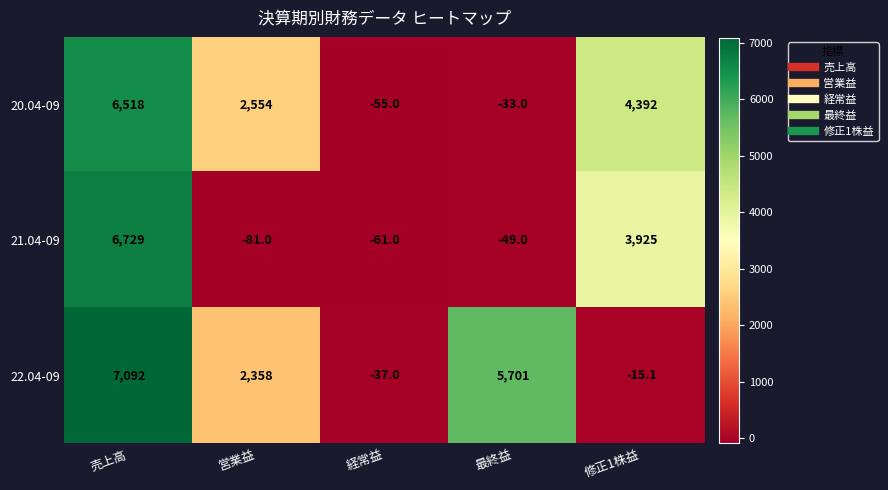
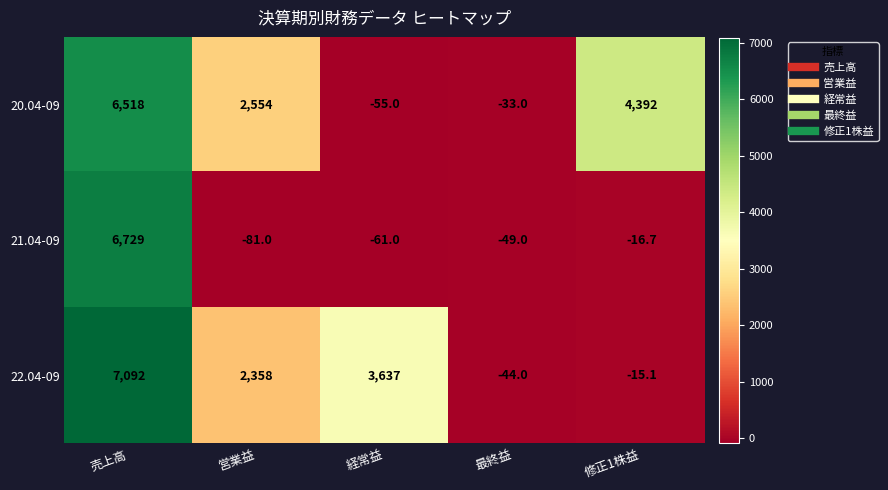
  {
    "20.04-09": {
      "売上高": "6,518",
      "営業益": "2,554",
      "経常益": "-55.0",
      "最終益": "-33.0",
      "修正1株益": "4,392"
    },
    "21.04-09": {
      "売上高": "6,729",
      "営業益": "-81.0",
      "経常益": "-61.0",
      "最終益": "-49.0",
-     "修正1株益": "3,925"
+     "修正1株益": "-16.7"
    },
    "22.04-09": {
      "売上高": "7,092",
      "営業益": "2,358",
-     "経常益": "-37.0",
-     "最終益": "5,701",
+     "経常益": "3,637",
+     "最終益": "-44.0",
      "修正1株益": "-15.1"
    }
  }
